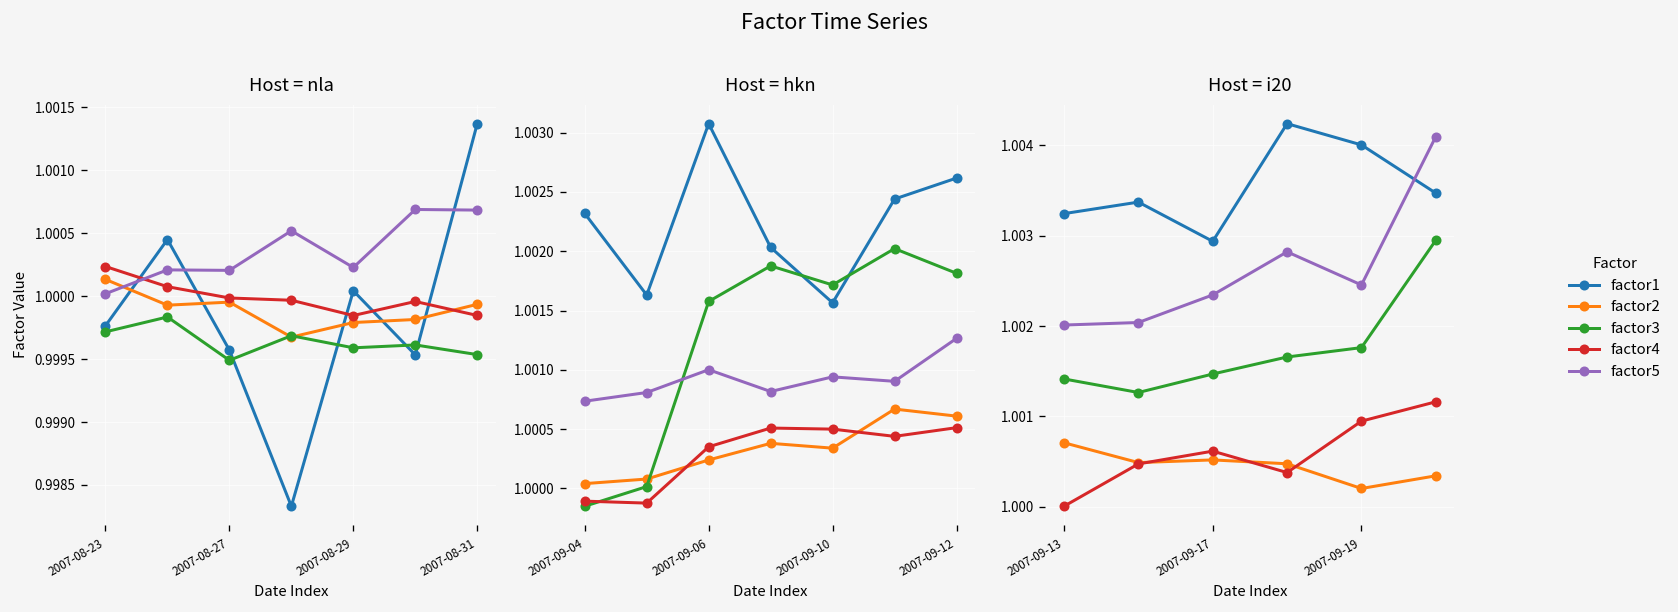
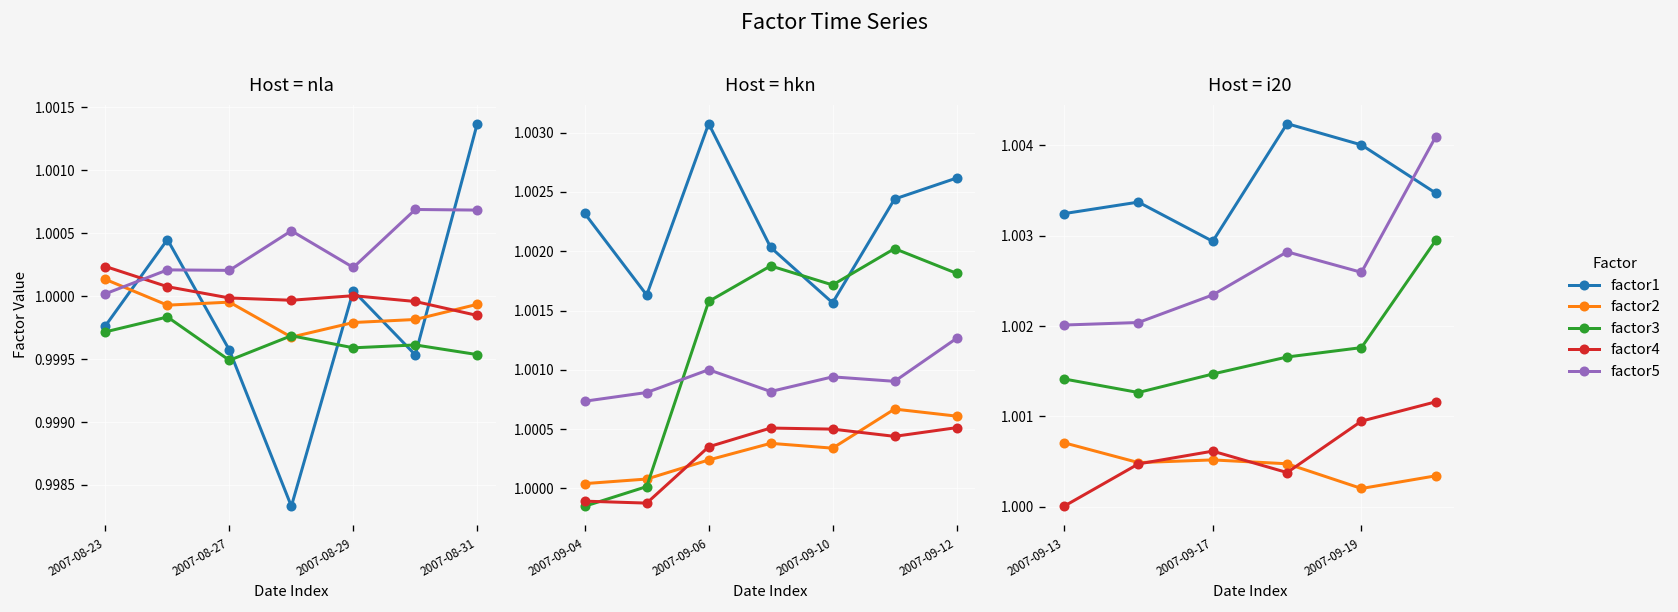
  {
    "Host = nla": {
      "factor1": {
        "2007-08-23": 0.99977,
        "2007-08-27": 0.99957,
        "2007-08-29": 1.00004,
        "2007-08-31": 1.00137
      },
      "factor2": {
        "2007-08-23": 1.00013,
        "2007-08-27": 0.99995,
        "2007-08-29": 0.99979,
        "2007-08-31": 0.99994
      },
      "factor3": {
        "2007-08-23": 0.99972,
        "2007-08-27": 0.99949,
        "2007-08-29": 0.99959,
        "2007-08-31": 0.99954
      },
      "factor4": {
        "2007-08-23": 1.00024,
        "2007-08-27": 0.99999,
-       "2007-08-29": 0.99985,
+       "2007-08-29": 1.00000,
        "2007-08-31": 0.99985
      },
      "factor5": {
        "2007-08-23": 1.00002,
        "2007-08-27": 1.00021,
        "2007-08-29": 1.00023,
        "2007-08-31": 1.00068
      }
    },
    "Host = hkn": {
      "factor1": {
        "2007-09-04": 1.0023,
        "2007-09-06": 1.0031,
        "2007-09-10": 1.0016,
        "2007-09-12": 1.0026
      },
      "factor2": {
        "2007-09-04": 1.0000,
        "2007-09-06": 1.0002,
        "2007-09-10": 1.0003,
        "2007-09-12": 1.0006
      },
      "factor3": {
        "2007-09-04": 0.9998,
        "2007-09-06": 1.0016,
        "2007-09-10": 1.0017,
        "2007-09-12": 1.0018
      },
      "factor4": {
        "2007-09-04": 0.9999,
        "2007-09-06": 1.0004,
        "2007-09-10": 1.0005,
        "2007-09-12": 1.0005
      },
      "factor5": {
        "2007-09-04": 1.0007,
        "2007-09-06": 1.0010,
        "2007-09-10": 1.0009,
        "2007-09-12": 1.0013
      }
    },
    "Host = i20": {
      "factor1": {
        "2007-09-13": 1.0032,
        "2007-09-17": 1.0029,
        "2007-09-19": 1.0040
      },
      "factor2": {
        "2007-09-13": 1.0007,
        "2007-09-17": 1.0005,
        "2007-09-19": 1.0002
      },
      "factor3": {
        "2007-09-13": 1.0014,
        "2007-09-17": 1.0015,
        "2007-09-19": 1.0018
      },
      "factor4": {
        "2007-09-13": 1.0000,
        "2007-09-17": 1.0006,
        "2007-09-19": 1.0009
      },
      "factor5": {
        "2007-09-13": 1.0020,
        "2007-09-17": 1.0023,
-       "2007-09-19": 1.0025
+       "2007-09-19": 1.0026
      }
    }
  }
